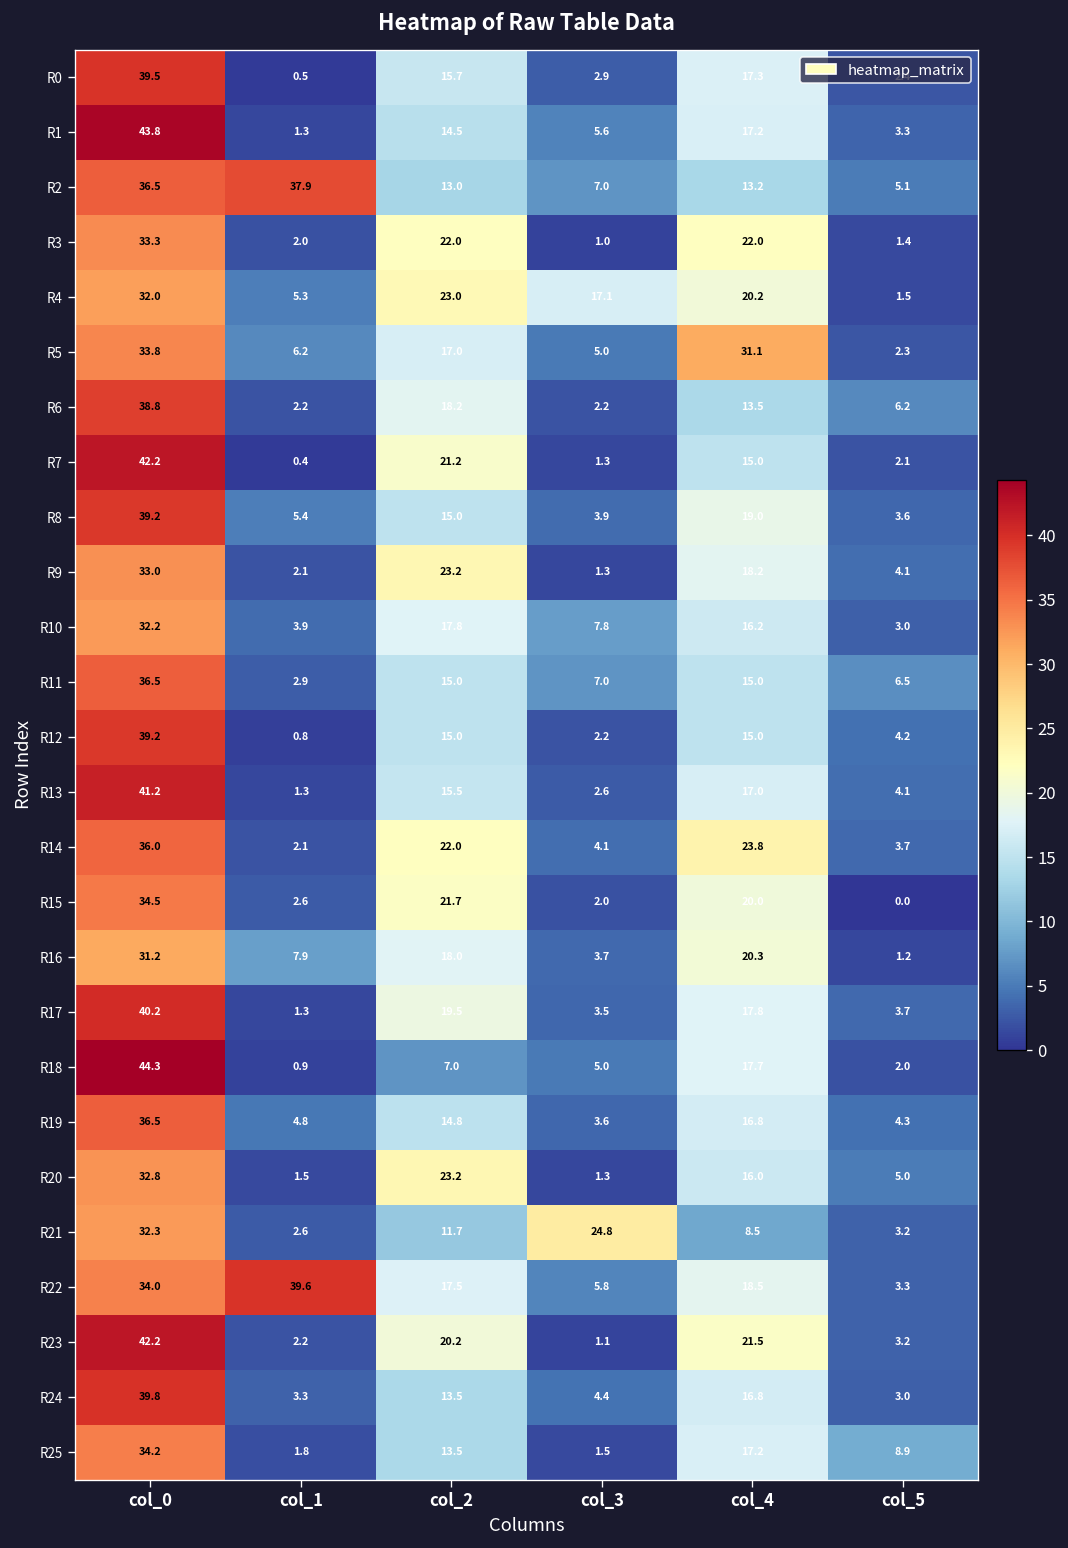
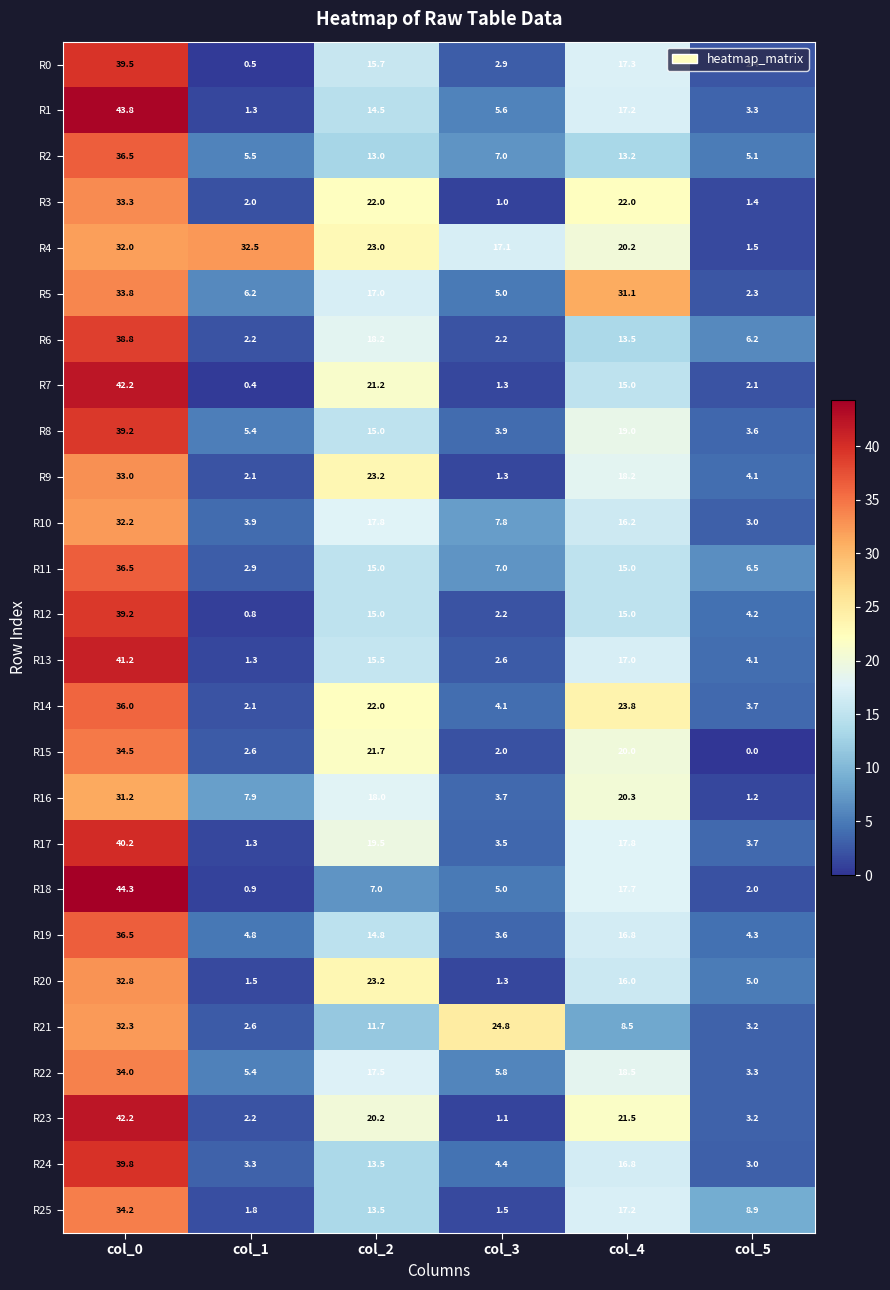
  {
    "R0": {
      "col_0": 39.5,
      "col_1": 0.5,
      "col_2": 15.7,
      "col_3": 2.9
    },
    "R1": {
      "col_0": 43.8,
      "col_1": 1.3,
      "col_2": 14.5,
      "col_3": 5.6,
      "col_5": 3.3
    },
    "R2": {
      "col_0": 36.5,
-     "col_1": 37.9,
+     "col_1": 5.5,
      "col_2": 13.0,
      "col_3": 7.0,
      "col_4": 13.2,
      "col_5": 5.1
    },
    "R3": {
      "col_0": 33.3,
      "col_1": 2.0,
      "col_2": 22.0,
      "col_3": 1.0,
      "col_4": 22.0,
      "col_5": 1.4
    },
    "R4": {
      "col_0": 32.0,
-     "col_1": 5.3,
+     "col_1": 32.5,
      "col_2": 23.0,
      "col_4": 20.2,
      "col_5": 1.5
    },
    "R5": {
      "col_0": 33.8,
      "col_1": 6.2,
      "col_3": 5.0,
      "col_4": 31.1,
      "col_5": 2.3
    },
    "R6": {
      "col_0": 38.8,
      "col_1": 2.2,
      "col_3": 2.2,
      "col_4": 13.5,
      "col_5": 6.2
    },
    "R7": {
      "col_0": 42.2,
      "col_1": 0.4,
      "col_2": 21.2,
      "col_3": 1.3,
      "col_4": 15.0,
      "col_5": 2.1
    },
    "R8": {
      "col_0": 39.2,
      "col_1": 5.4,
      "col_2": 15.0,
      "col_3": 3.9,
      "col_5": 3.6
    },
    "R9": {
      "col_0": 33.0,
      "col_1": 2.1,
      "col_2": 23.2,
      "col_3": 1.3,
      "col_5": 4.1
    },
    "R10": {
      "col_0": 32.2,
      "col_1": 3.9,
      "col_3": 7.8,
      "col_4": 16.2,
      "col_5": 3.0
    },
    "R11": {
      "col_0": 36.5,
      "col_1": 2.9,
      "col_2": 15.0,
      "col_3": 7.0,
      "col_4": 15.0,
      "col_5": 6.5
    },
    "R12": {
      "col_0": 39.2,
      "col_1": 0.8,
      "col_2": 15.0,
      "col_3": 2.2,
      "col_4": 15.0,
      "col_5": 4.2
    },
    "R13": {
      "col_0": 41.2,
      "col_1": 1.3,
      "col_2": 15.5,
      "col_3": 2.6,
      "col_5": 4.1
    },
    "R14": {
      "col_0": 36.0,
      "col_1": 2.1,
      "col_2": 22.0,
      "col_3": 4.1,
      "col_4": 23.8,
      "col_5": 3.7
    },
    "R15": {
      "col_0": 34.5,
      "col_1": 2.6,
      "col_2": 21.7,
      "col_3": 2.0,
      "col_5": 0.0
    },
    "R16": {
      "col_0": 31.2,
      "col_1": 7.9,
      "col_3": 3.7,
      "col_4": 20.3,
      "col_5": 1.2
    },
    "R17": {
      "col_0": 40.2,
      "col_1": 1.3,
      "col_3": 3.5,
      "col_5": 3.7
    },
    "R18": {
      "col_0": 44.3,
      "col_1": 0.9,
      "col_2": 7.0,
      "col_3": 5.0,
      "col_5": 2.0
    },
    "R19": {
      "col_0": 36.5,
      "col_1": 4.8,
      "col_2": 14.8,
      "col_3": 3.6,
      "col_5": 4.3
    },
    "R20": {
      "col_0": 32.8,
      "col_1": 1.5,
      "col_2": 23.2,
      "col_3": 1.3,
      "col_4": 16.0,
      "col_5": 5.0
    },
    "R21": {
      "col_0": 32.3,
      "col_1": 2.6,
      "col_2": 11.7,
      "col_3": 24.8,
      "col_4": 8.5,
      "col_5": 3.2
    },
    "R22": {
      "col_0": 34.0,
-     "col_1": 39.6,
+     "col_1": 5.4,
      "col_3": 5.8,
      "col_5": 3.3
    },
    "R23": {
      "col_0": 42.2,
      "col_1": 2.2,
      "col_2": 20.2,
      "col_3": 1.1,
      "col_4": 21.5,
      "col_5": 3.2
    },
    "R24": {
      "col_0": 39.8,
      "col_1": 3.3,
      "col_2": 13.5,
      "col_3": 4.4,
      "col_5": 3.0
    },
    "R25": {
      "col_0": 34.2,
      "col_1": 1.8,
      "col_2": 13.5,
      "col_3": 1.5,
      "col_5": 8.9
    }
  }
